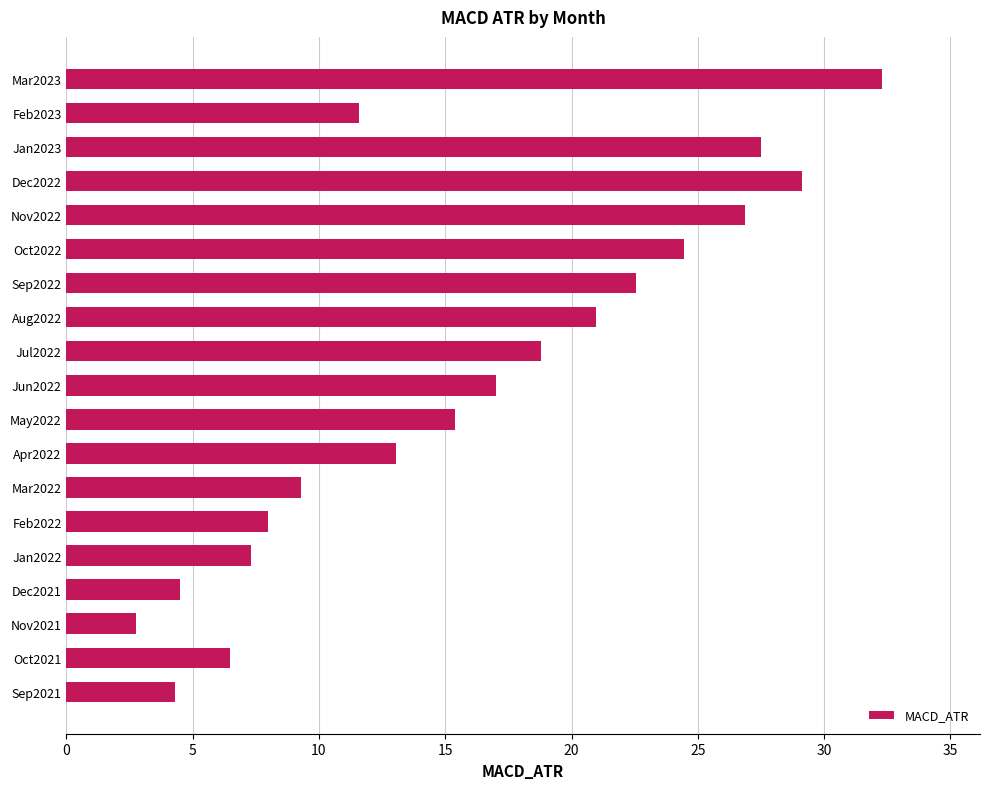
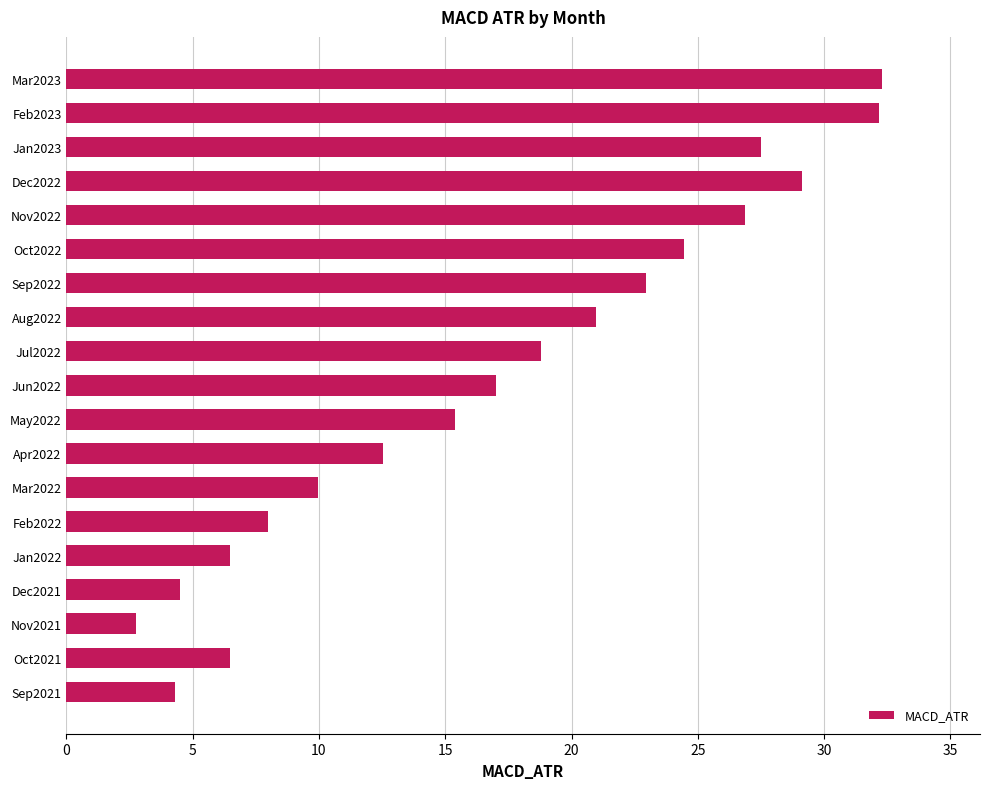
  {
    "Mar2023": 32.3,
-   "Feb2023": 11.6,
+   "Feb2023": 32.2,
    "Jan2023": 27.5,
    "Dec2022": 29.1,
    "Nov2022": 26.9,
    "Oct2022": 24.5,
-   "Sep2022": 22.5,
+   "Sep2022": 22.9,
    "Aug2022": 21.0,
    "Jul2022": 18.8,
    "Jun2022": 17.0,
    "May2022": 15.4,
-   "Apr2022": 13.1,
-   "Mar2022": 9.3,
+   "Apr2022": 12.5,
+   "Mar2022": 10.0,
    "Feb2022": 8.0,
-   "Jan2022": 7.3,
+   "Jan2022": 6.5,
    "Dec2021": 4.5,
    "Nov2021": 2.8,
    "Oct2021": 6.5,
    "Sep2021": 4.3
  }
